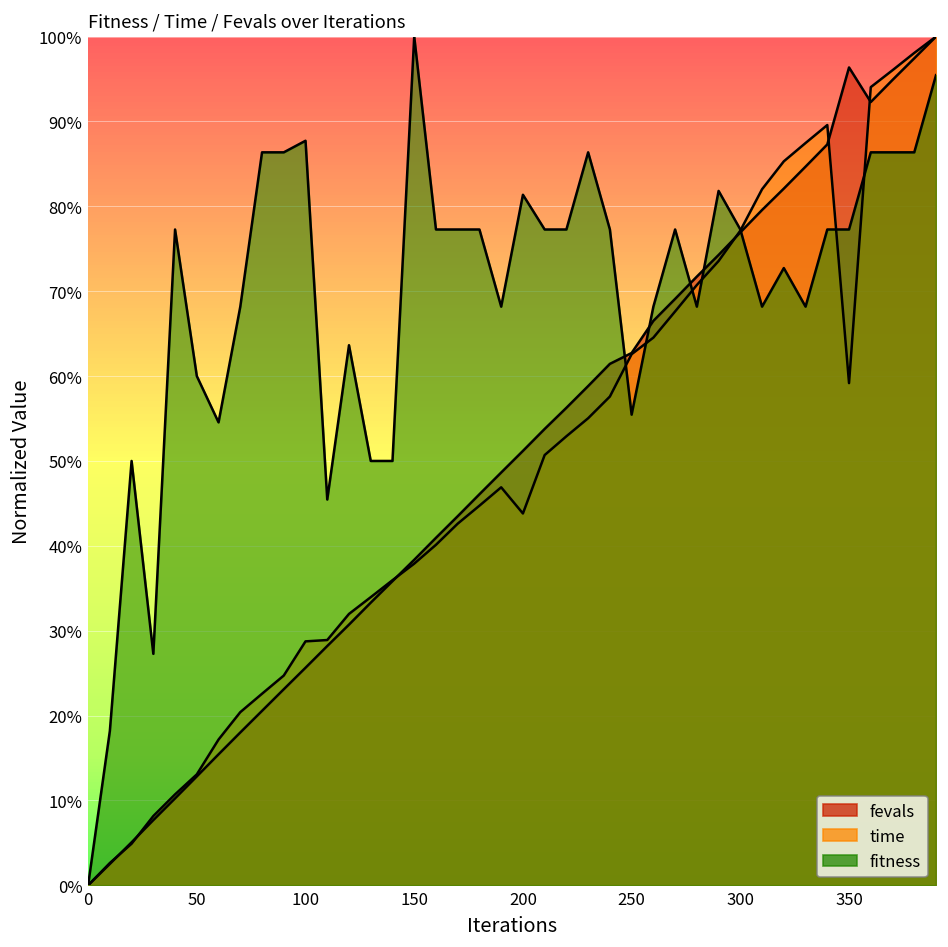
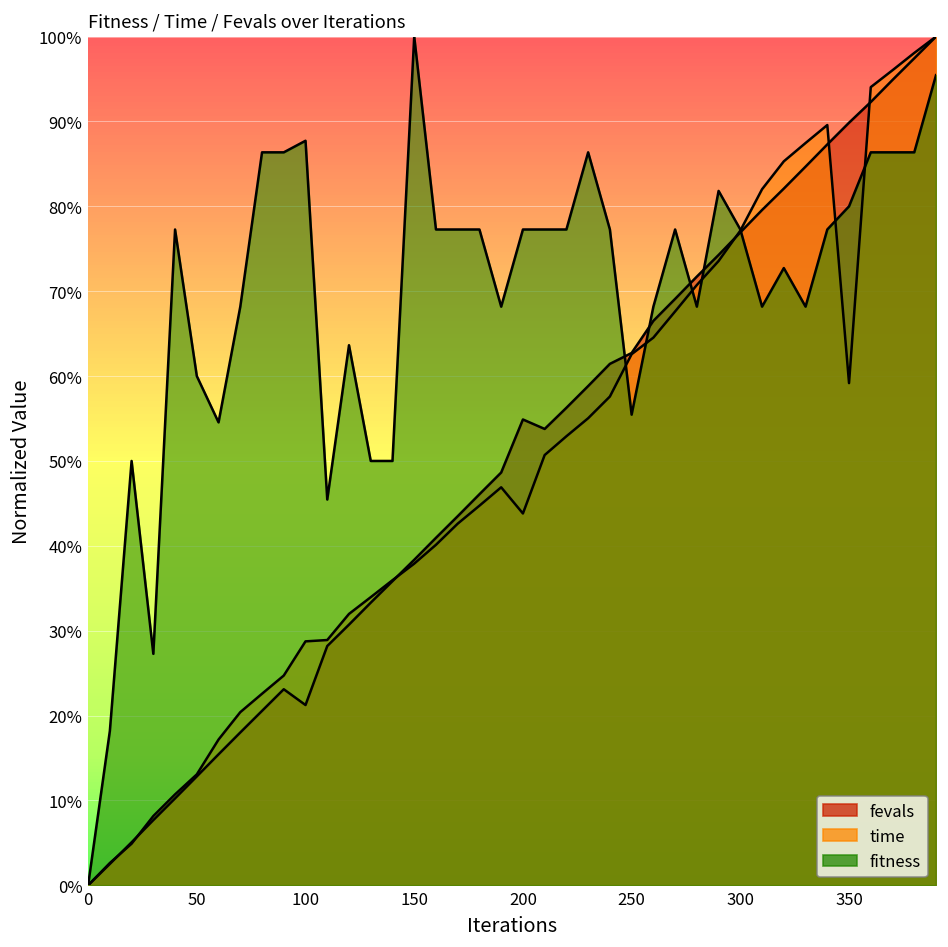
  {
    "fevals": {
-     "100": "26%",
+     "100": "21%",
      "150": "38%",
-     "200": "51%",
-     "350": "96%"
+     "200": "55%",
+     "350": "90%"
    },
    "time": {
      "100": "29%",
      "150": "38%",
      "200": "44%",
      "350": "59%"
    },
    "fitness": {
      "50": "60%",
      "100": "88%",
      "150": "100%",
-     "200": "81%",
+     "200": "77%",
      "250": "55%",
-     "350": "77%"
+     "350": "80%"
    }
  }
